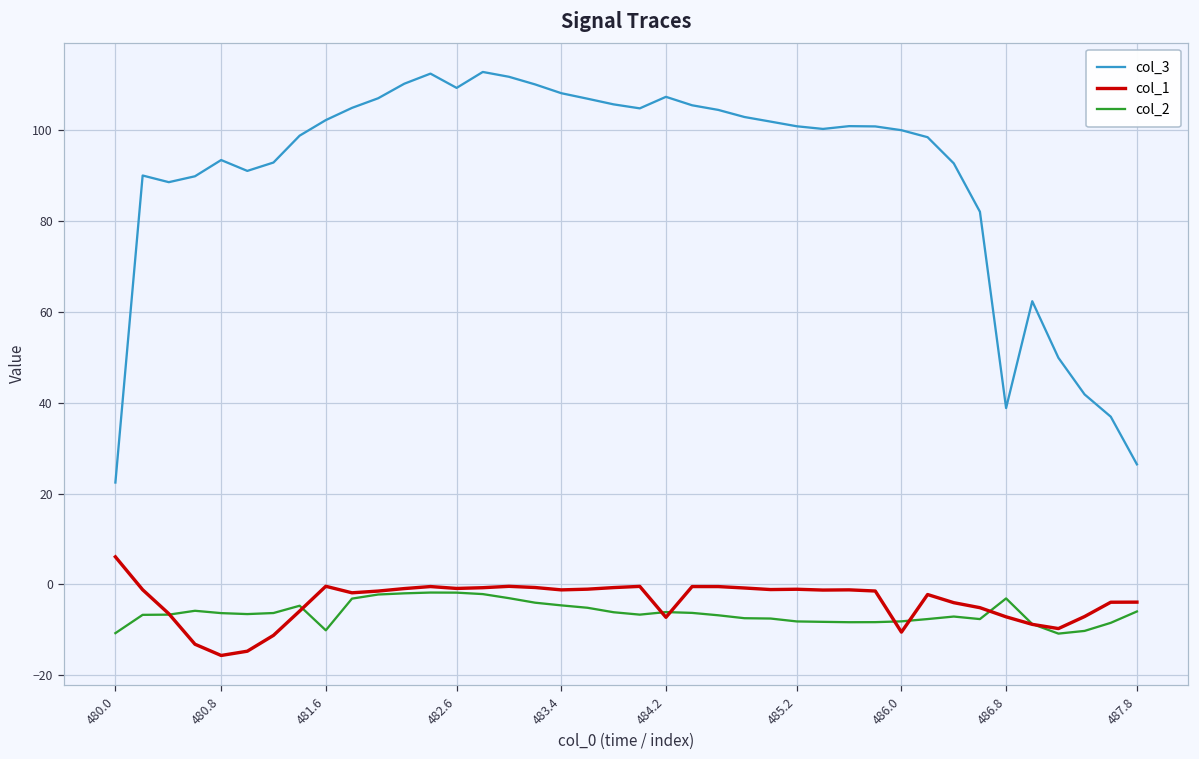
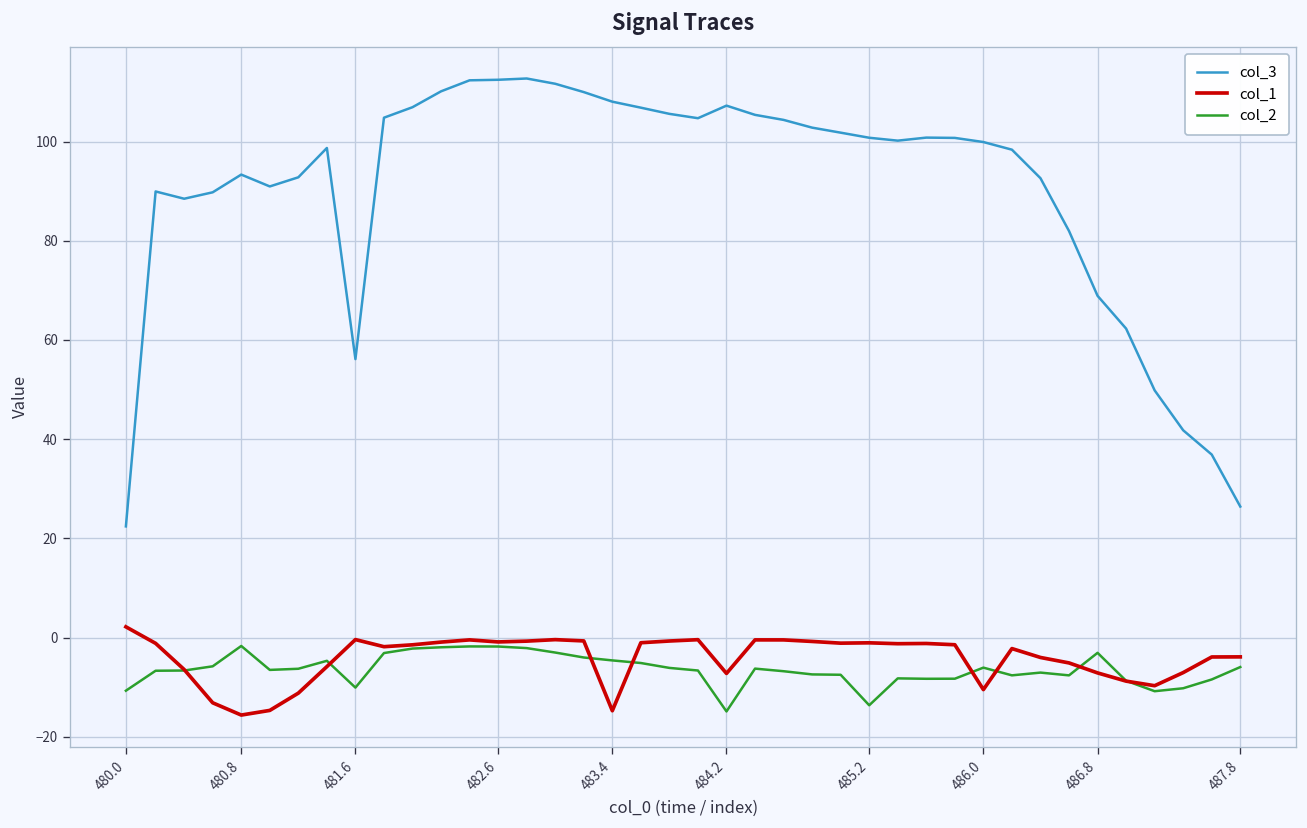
  {
    "col_3": {
      "480.0": 22,
      "480.8": 93,
-     "481.6": 102,
-     "482.6": 109,
+     "481.6": 56,
+     "482.6": 112,
      "483.4": 108,
      "484.2": 107,
      "485.2": 101,
      "486.0": 100,
-     "486.8": 39,
+     "486.8": 69,
      "487.8": 26
    },
    "col_1": {
-     "480.0": 6,
+     "480.0": 2,
      "480.8": -16,
      "481.6": 0,
      "482.6": -1,
-     "483.4": -1,
+     "483.4": -15,
      "484.2": -7,
      "485.2": -1,
      "486.0": -10,
      "486.8": -7,
      "487.8": -4
    },
    "col_2": {
      "480.0": -11,
-     "480.8": -6,
+     "480.8": -2,
      "481.6": -10,
      "482.6": -2,
      "483.4": -5,
-     "484.2": -6,
-     "485.2": -8,
-     "486.0": -8,
+     "484.2": -15,
+     "485.2": -14,
+     "486.0": -6,
      "486.8": -3,
      "487.8": -6
    }
  }
